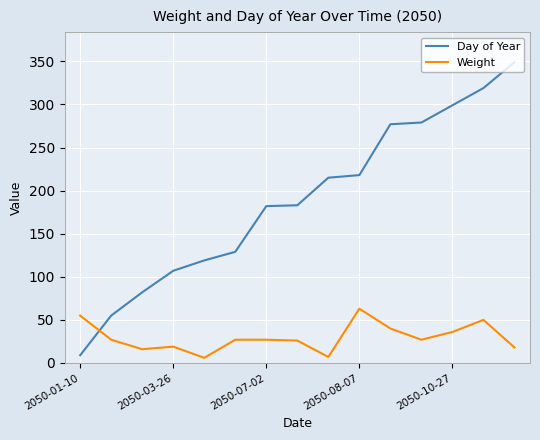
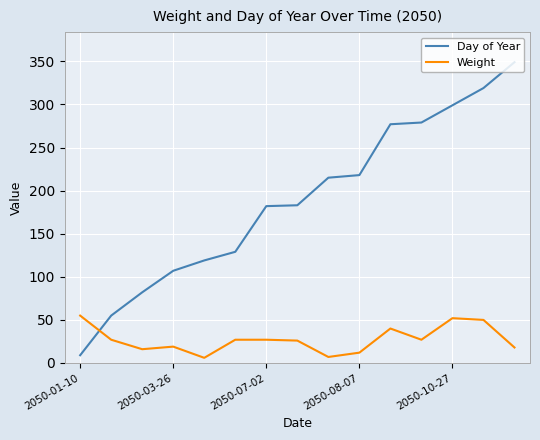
  {
    "Day of Year": {
      "2050-01-10": 10,
      "2050-03-26": 110,
      "2050-07-02": 180,
      "2050-08-07": 220,
      "2050-10-27": 300
    },
    "Weight": {
      "2050-01-10": 60,
      "2050-03-26": 20,
      "2050-07-02": 30,
-     "2050-08-07": 60,
-     "2050-10-27": 40
+     "2050-08-07": 10,
+     "2050-10-27": 50
    }
  }
